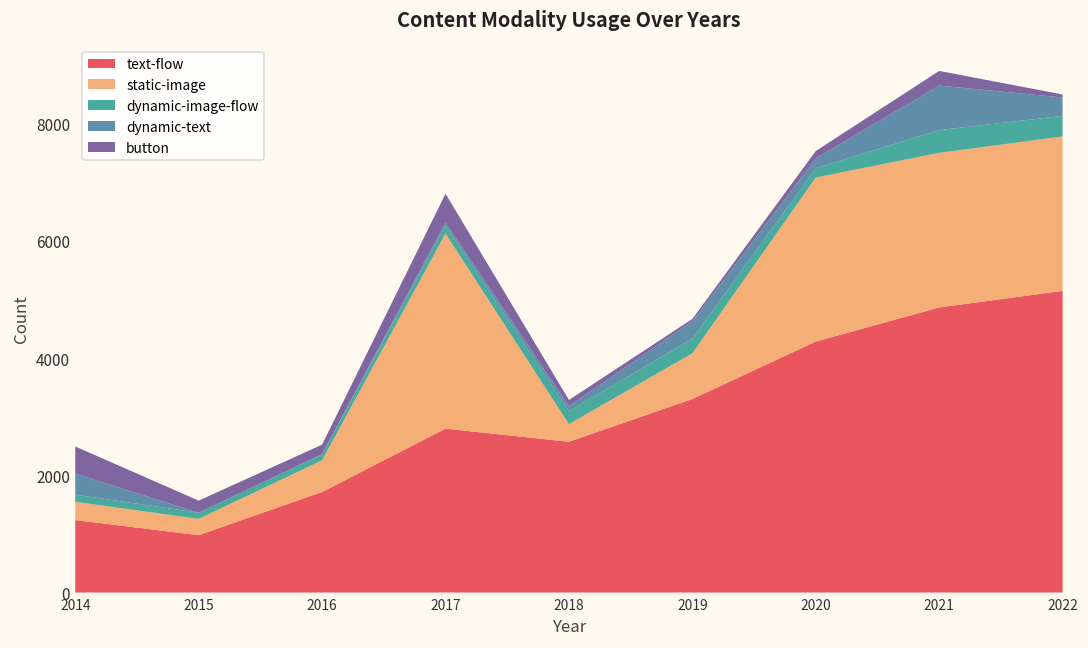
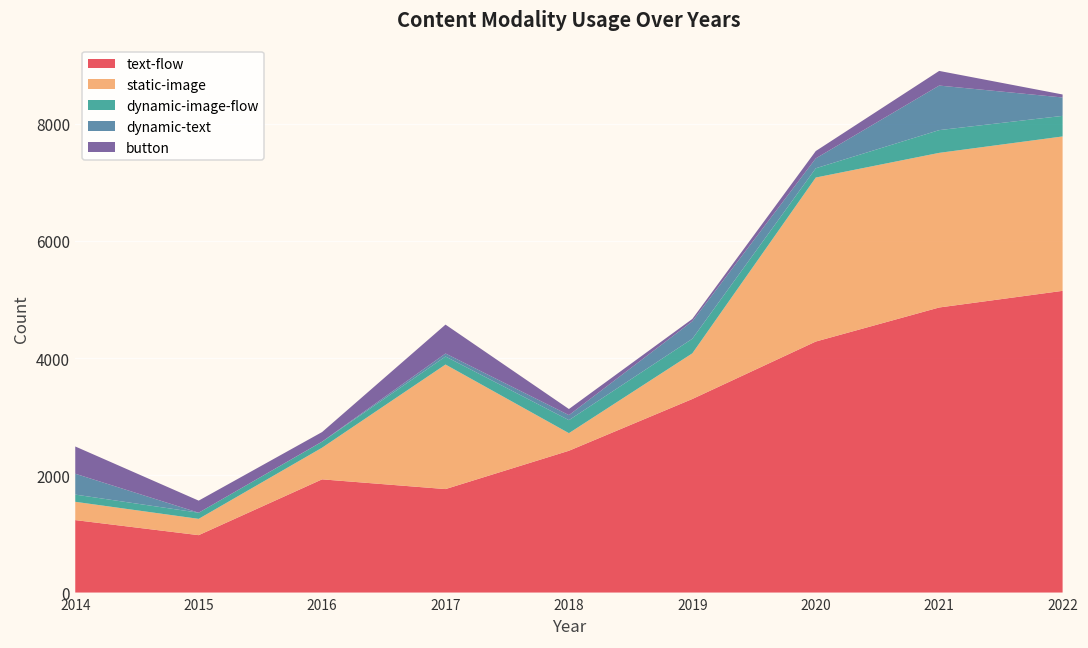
  {
    "text-flow": {
      "2014": 1200,
      "2015": 1000,
-     "2016": 1700,
-     "2017": 2800,
-     "2018": 2600,
+     "2016": 1900,
+     "2017": 1800,
+     "2018": 2400,
      "2019": 3300,
      "2020": 4300,
      "2021": 4900,
      "2022": 5100
    },
    "static-image": {
      "2014": 300,
      "2015": 300,
      "2016": 500,
-     "2017": 3300,
+     "2017": 2100,
      "2018": 300,
      "2019": 800,
      "2020": 2800,
      "2021": 2600,
      "2022": 2600
    },
    "button": {
      "2014": 500,
      "2015": 200,
      "2016": 200,
      "2017": 500,
      "2018": 100,
      "2020": 100,
      "2021": 300,
      "2022": 100
    }
  }
